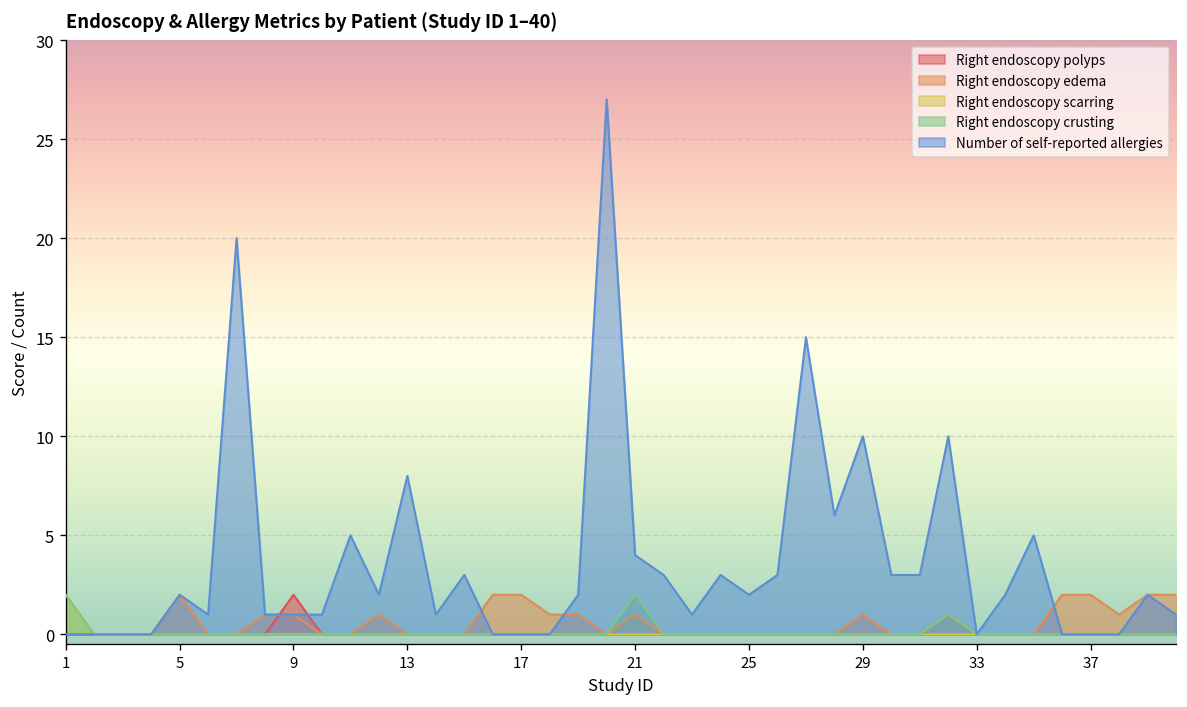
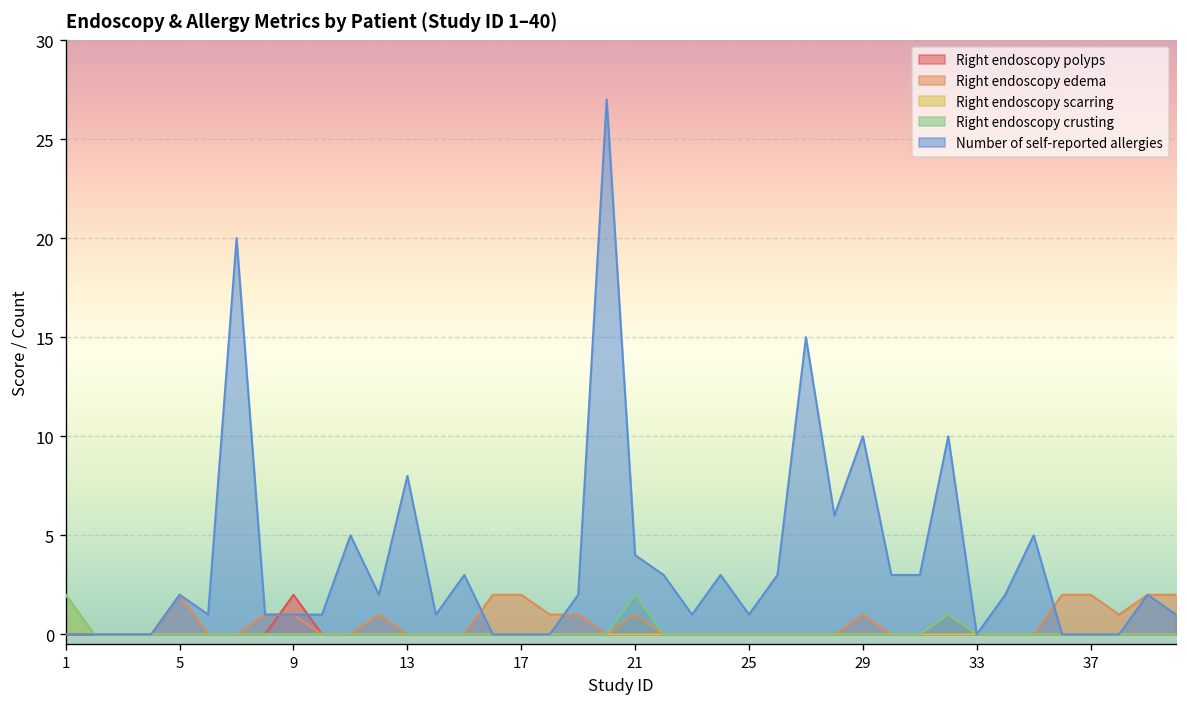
  {
    "Right endoscopy crusting": {
      "21": 2
    },
    "Number of self-reported allergies": {
      "13": 8,
      "21": 4,
-     "25": 2,
+     "25": 1,
      "29": 10
    }
  }
